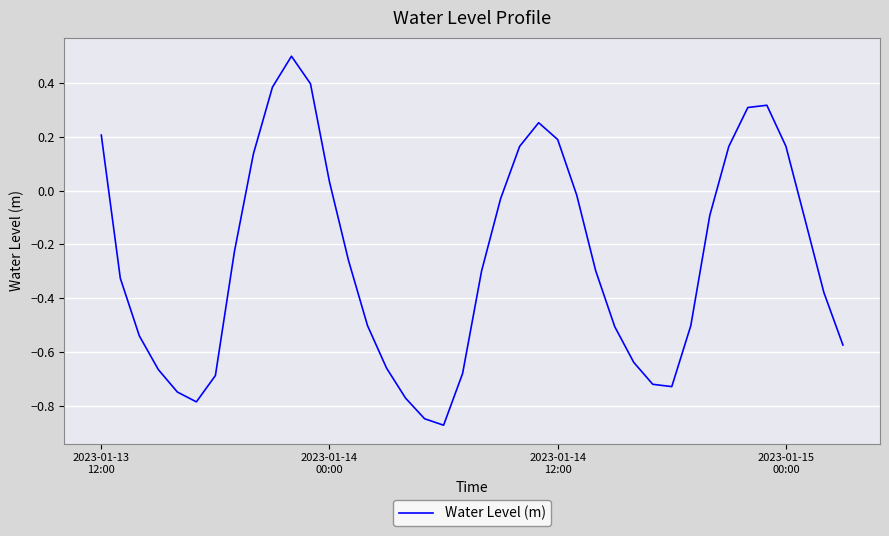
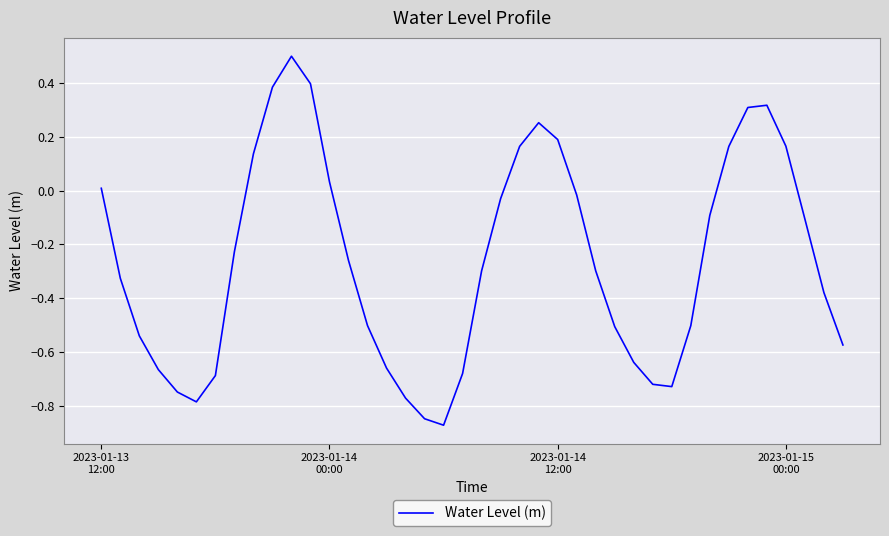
  {
-   "2023-01-13 12:00": 0.21,
+   "2023-01-13 12:00": 0.01,
    "2023-01-14 00:00": 0.03,
    "2023-01-14 12:00": 0.19,
    "2023-01-15 00:00": 0.17
  }
